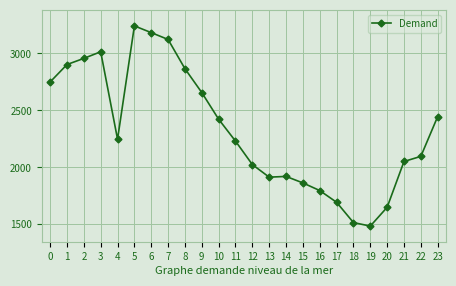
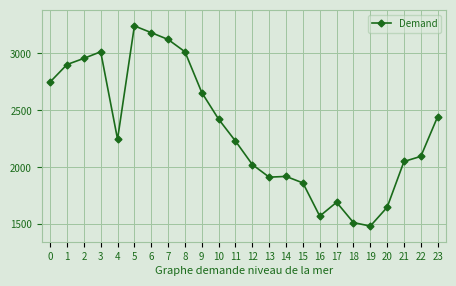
  {
    "0": 2750,
    "1": 2900,
    "2": 2960,
    "3": 3020,
    "4": 2250,
    "5": 3240,
    "6": 3180,
    "7": 3120,
-   "8": 2870,
+   "8": 3020,
    "9": 2660,
    "10": 2420,
    "11": 2230,
    "12": 2030,
    "13": 1910,
    "14": 1920,
    "15": 1860,
-   "16": 1800,
+   "16": 1570,
    "17": 1690,
    "18": 1520,
    "19": 1490,
    "20": 1650,
    "21": 2050,
    "22": 2100,
    "23": 2450
  }
